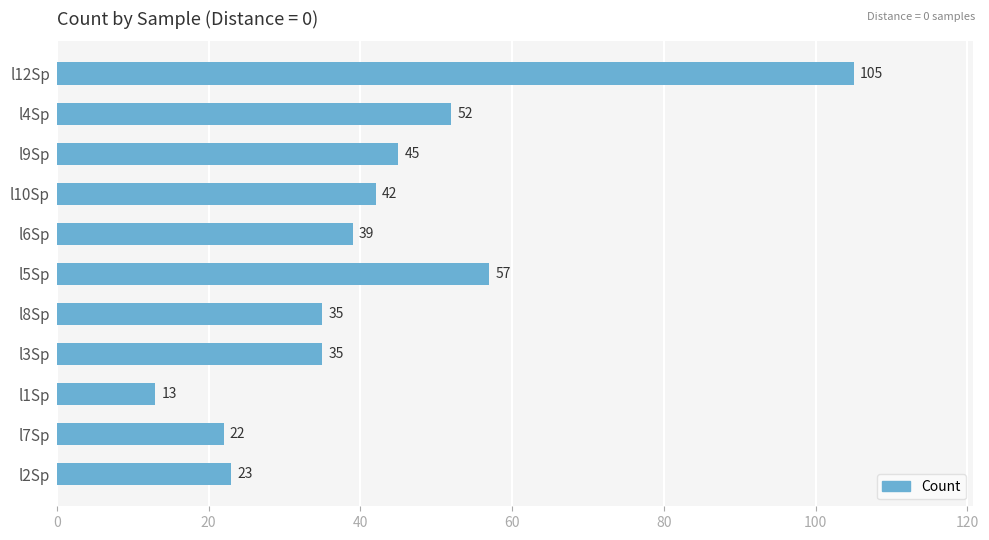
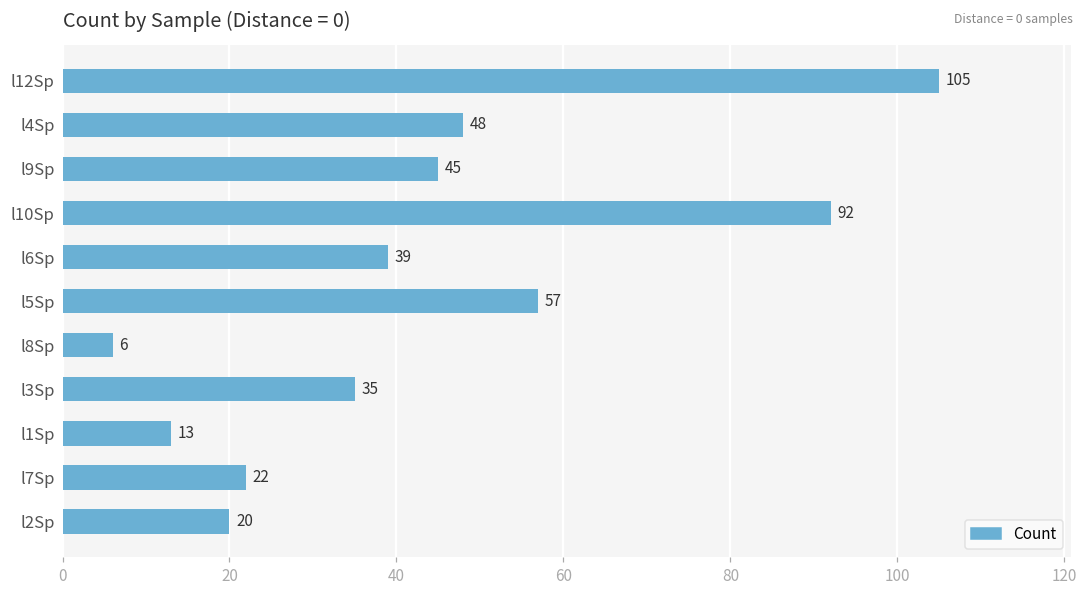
  {
    "l12Sp": 105,
-   "l4Sp": 52,
+   "l4Sp": 48,
    "l9Sp": 45,
-   "l10Sp": 42,
+   "l10Sp": 92,
    "l6Sp": 39,
    "l5Sp": 57,
-   "l8Sp": 35,
+   "l8Sp": 6,
    "l3Sp": 35,
    "l1Sp": 13,
    "l7Sp": 22,
-   "l2Sp": 23
+   "l2Sp": 20
  }
